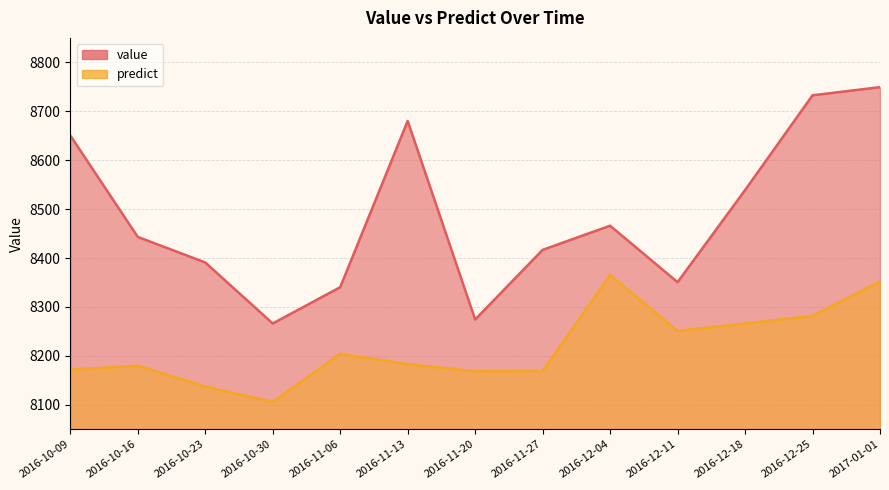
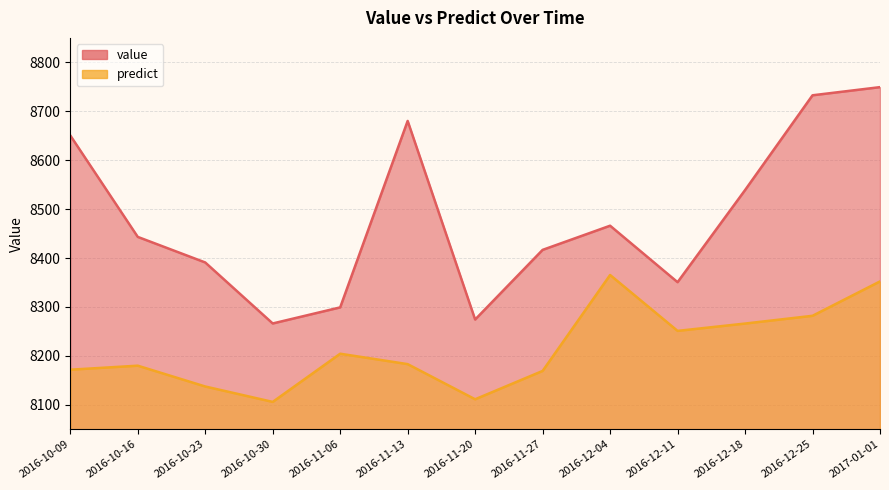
  {
    "value": {
      "2016-10-09": 8650,
      "2016-10-16": 8440,
      "2016-10-23": 8390,
      "2016-10-30": 8270,
-     "2016-11-06": 8340,
+     "2016-11-06": 8300,
      "2016-11-13": 8680,
      "2016-11-20": 8270,
      "2016-11-27": 8420,
      "2016-12-04": 8470,
      "2016-12-11": 8350,
      "2016-12-18": 8540,
      "2016-12-25": 8730,
      "2017-01-01": 8750
    },
    "predict": {
      "2016-10-09": 8170,
      "2016-10-16": 8180,
      "2016-10-23": 8140,
      "2016-10-30": 8110,
      "2016-11-06": 8200,
      "2016-11-13": 8180,
-     "2016-11-20": 8170,
+     "2016-11-20": 8110,
      "2016-11-27": 8170,
      "2016-12-04": 8370,
      "2016-12-11": 8250,
      "2016-12-18": 8270,
      "2016-12-25": 8280,
      "2017-01-01": 8350
    }
  }
